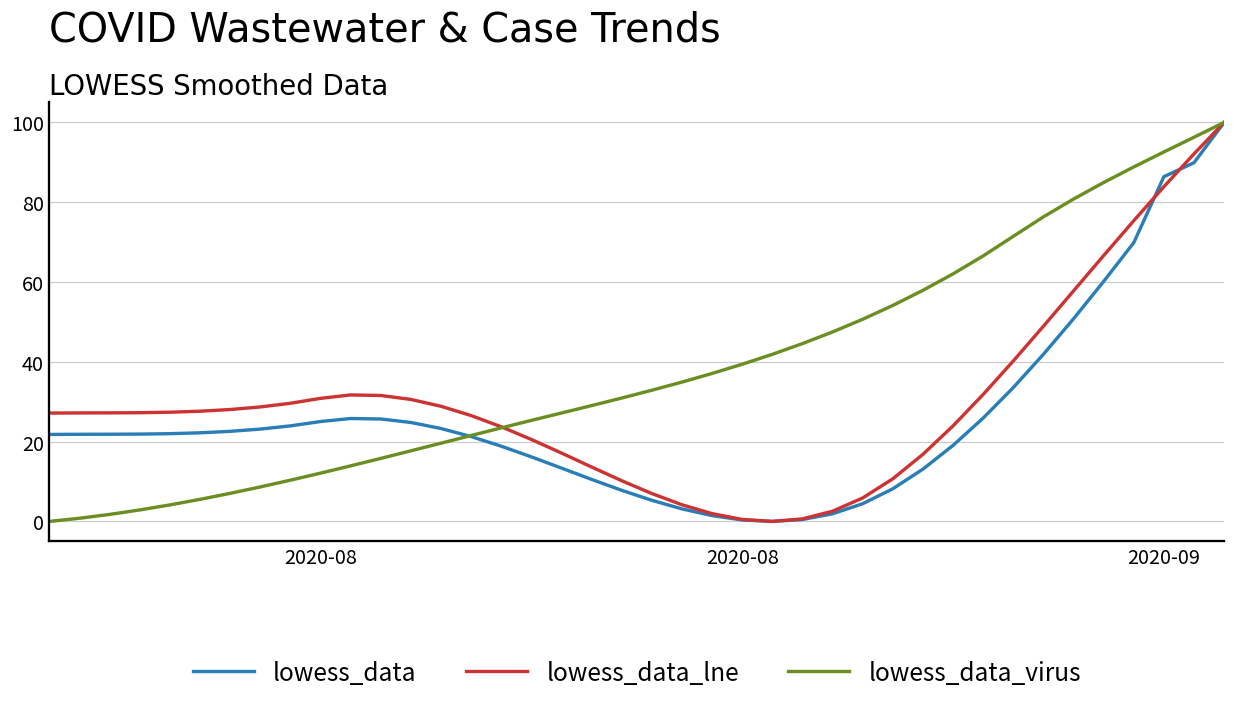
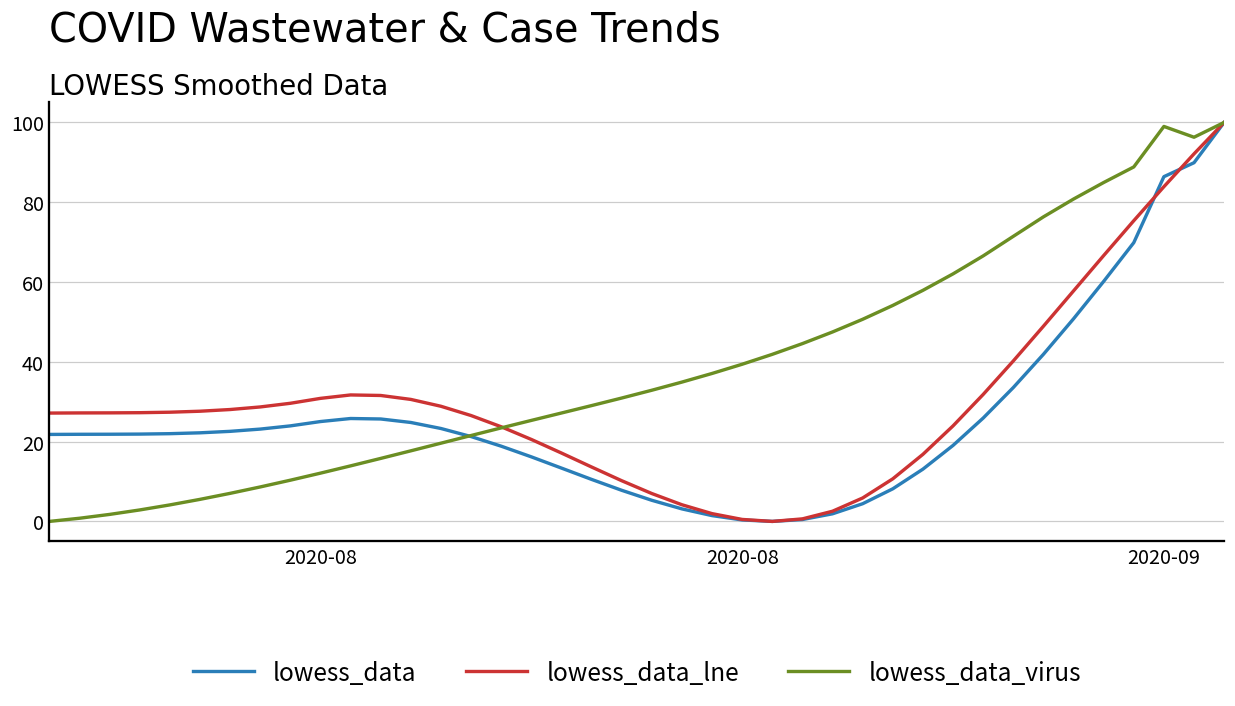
  {
    "lowess_data": {
      "2020-09": 86
    },
    "lowess_data_lne": {
      "2020-09": 84
    },
    "lowess_data_virus": {
-     "2020-09": 93
+     "2020-09": 99
    }
  }
